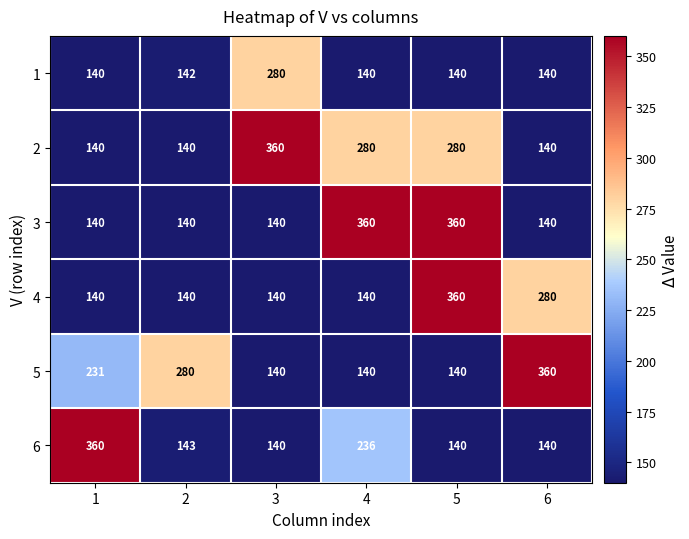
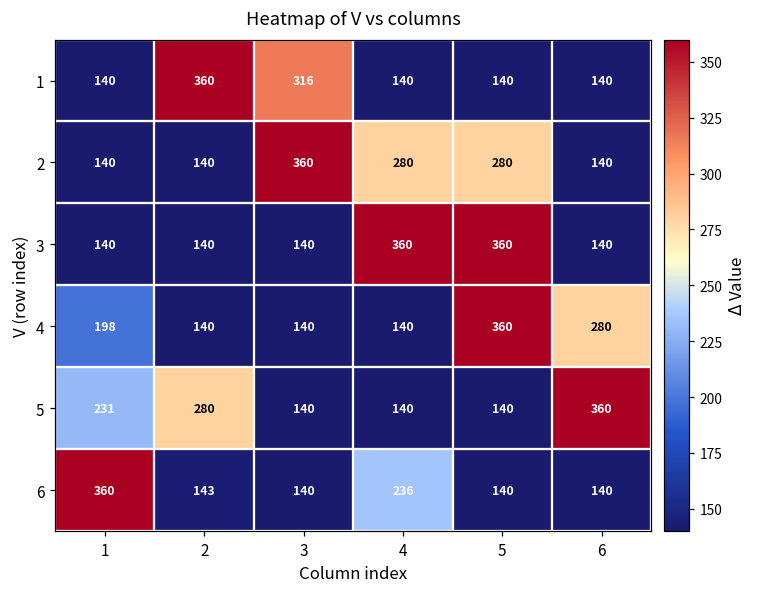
  {
    "1": {
      "1": 140,
-     "2": 142,
-     "3": 280,
+     "2": 360,
+     "3": 316,
      "4": 140,
      "5": 140,
      "6": 140
    },
    "2": {
      "1": 140,
      "2": 140,
      "3": 360,
      "4": 280,
      "5": 280,
      "6": 140
    },
    "3": {
      "1": 140,
      "2": 140,
      "3": 140,
      "4": 360,
      "5": 360,
      "6": 140
    },
    "4": {
-     "1": 140,
+     "1": 198,
      "2": 140,
      "3": 140,
      "4": 140,
      "5": 360,
      "6": 280
    },
    "5": {
      "1": 231,
      "2": 280,
      "3": 140,
      "4": 140,
      "5": 140,
      "6": 360
    },
    "6": {
      "1": 360,
      "2": 143,
      "3": 140,
      "4": 236,
      "5": 140,
      "6": 140
    }
  }
